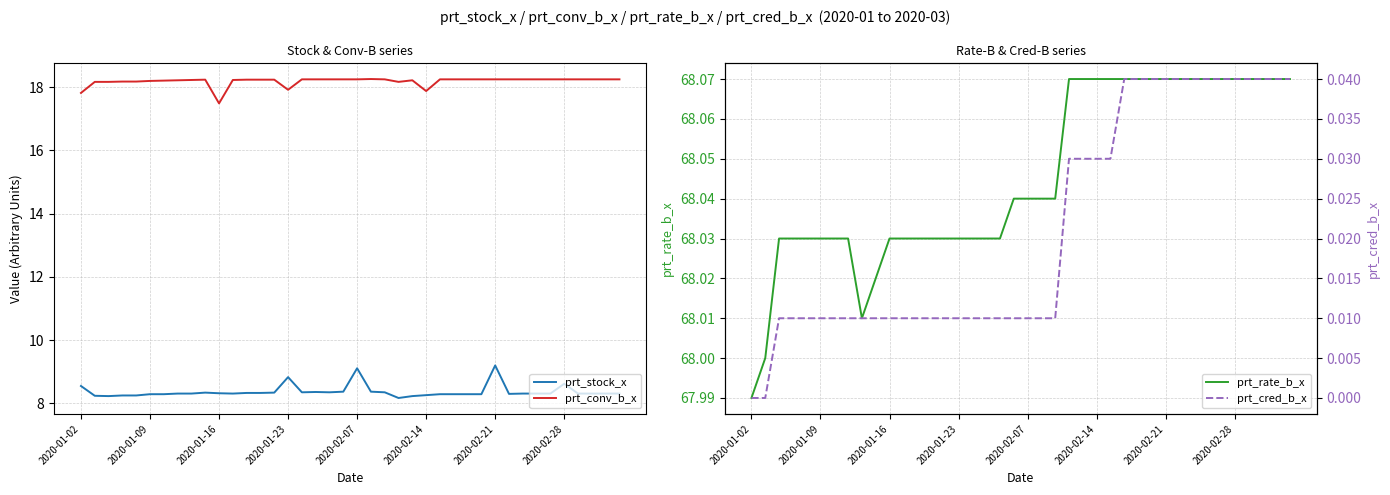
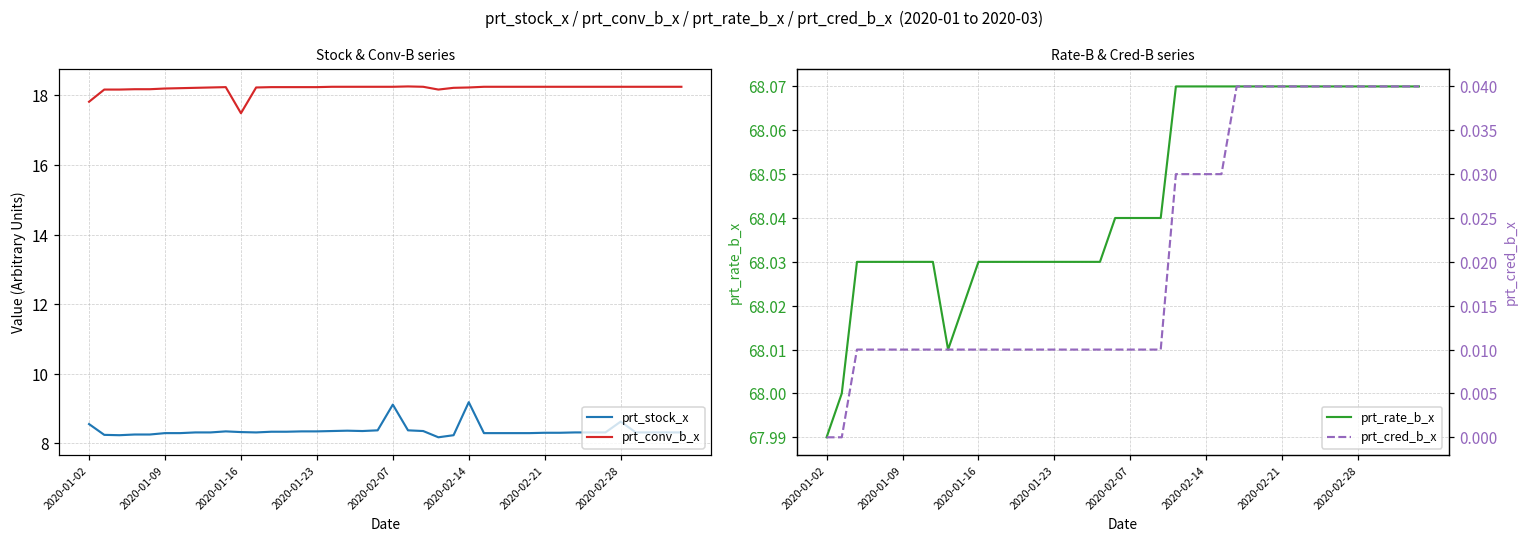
  {
    "Stock & Conv-B series": {
      "prt_stock_x": {
        "2020-01-02": 8.6,
        "2020-01-09": 8.3,
        "2020-01-16": 8.3,
-       "2020-01-23": 8.8,
+       "2020-01-23": 8.3,
        "2020-02-07": 9.1,
-       "2020-02-14": 8.3,
-       "2020-02-21": 9.2
+       "2020-02-14": 9.2,
+       "2020-02-21": 8.3
      },
      "prt_conv_b_x": {
        "2020-01-02": 17.8,
        "2020-01-09": 18.2,
        "2020-01-16": 17.5,
-       "2020-01-23": 17.9,
+       "2020-01-23": 18.2,
        "2020-02-07": 18.3,
-       "2020-02-14": 17.9,
+       "2020-02-14": 18.2,
        "2020-02-21": 18.3,
        "2020-02-28": 18.3
      }
    }
  }
